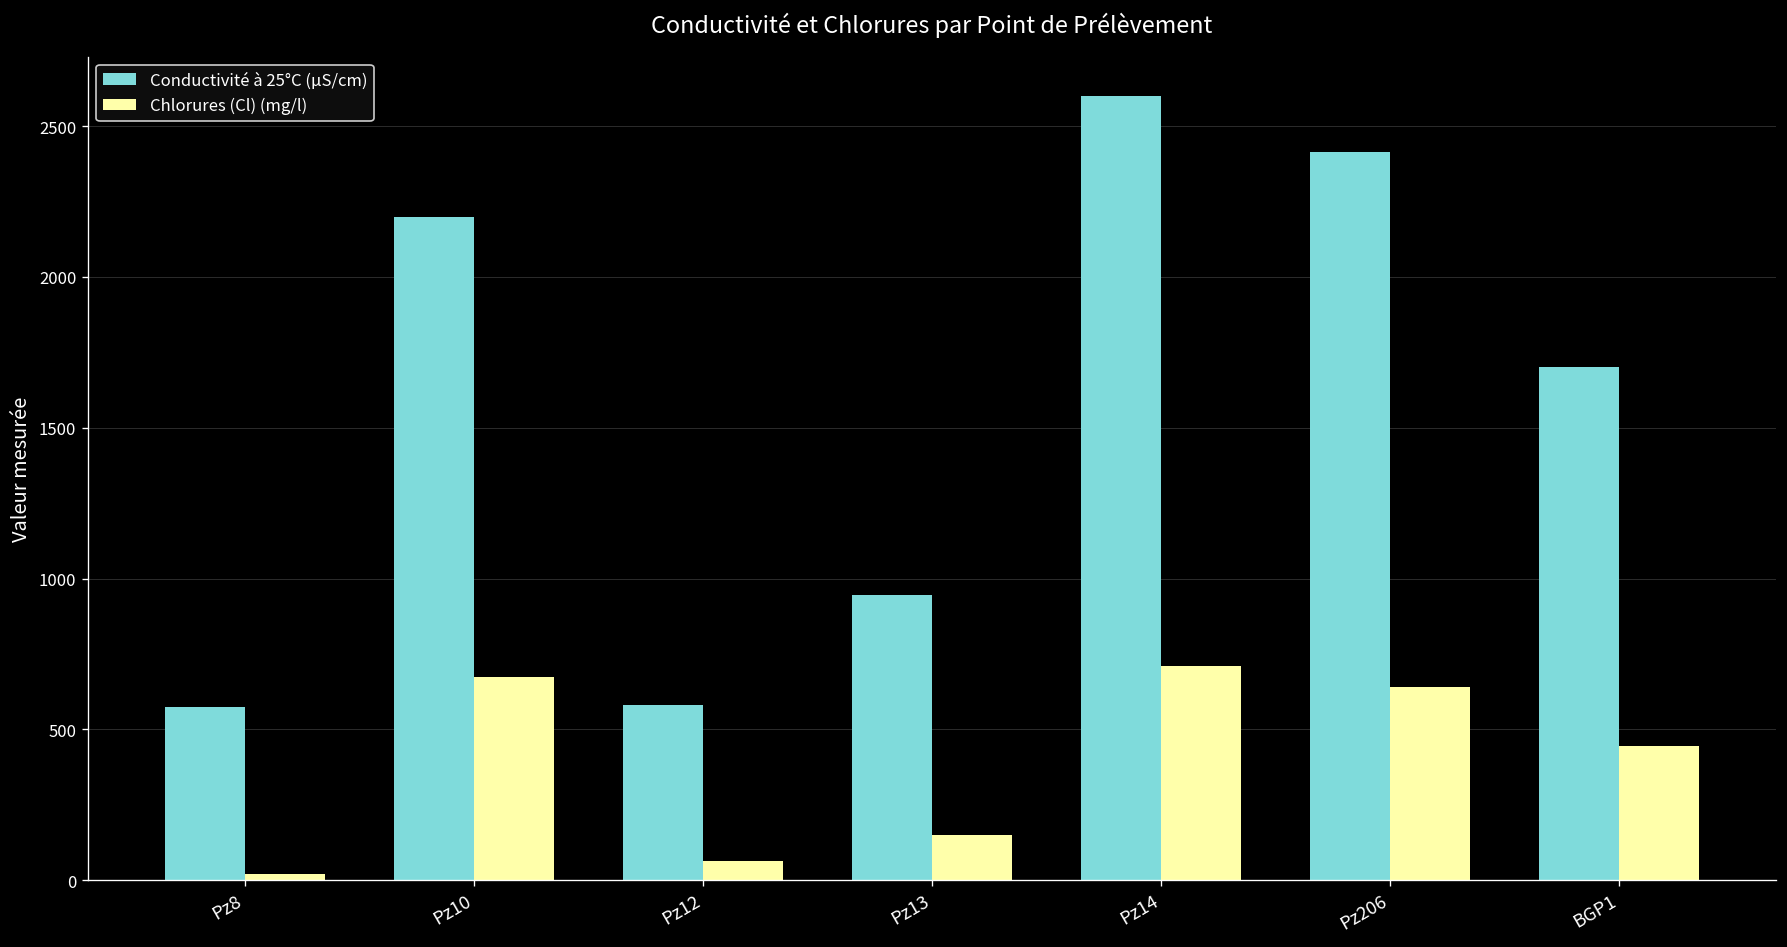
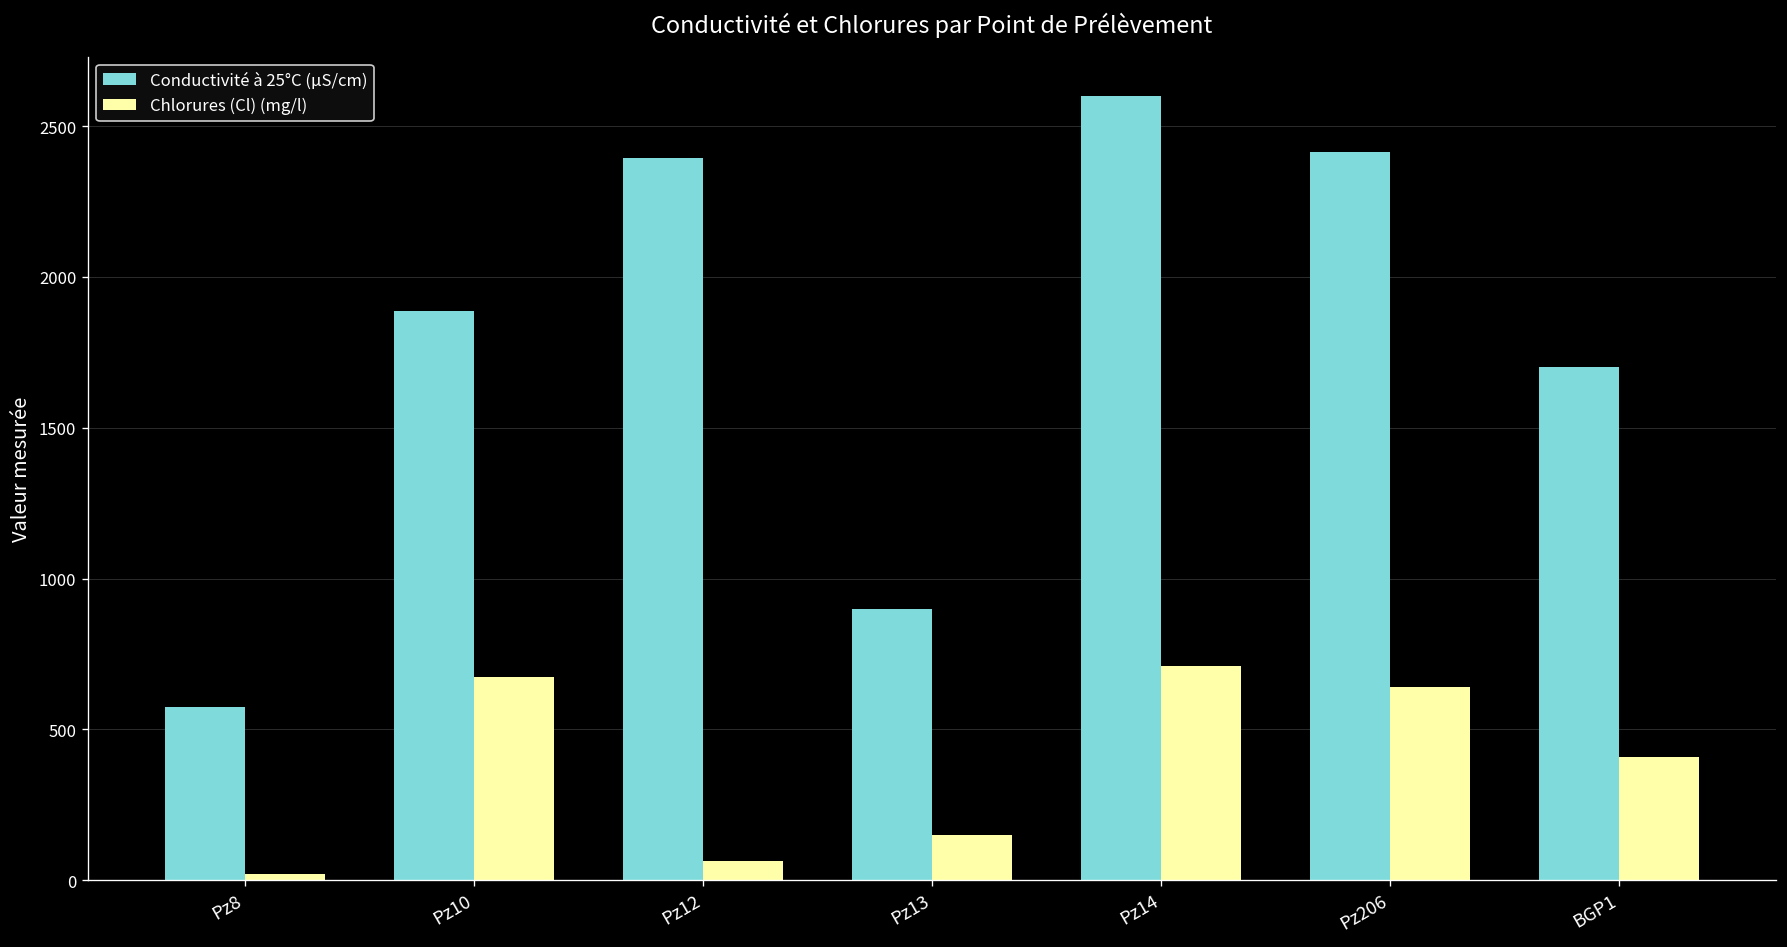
  {
    "Conductivité à 25°C (µS/cm)": {
      "Pz8": 580,
-     "Pz10": 2200,
-     "Pz12": 580,
-     "Pz13": 950,
+     "Pz10": 1890,
+     "Pz12": 2390,
+     "Pz13": 900,
      "Pz14": 2600,
      "Pz206": 2410,
      "BGP1": 1700
    },
    "Chlorures (Cl) (mg/l)": {
      "Pz8": 20,
      "Pz10": 680,
      "Pz12": 60,
      "Pz13": 150,
      "Pz14": 710,
      "Pz206": 640,
-     "BGP1": 450
+     "BGP1": 410
    }
  }
